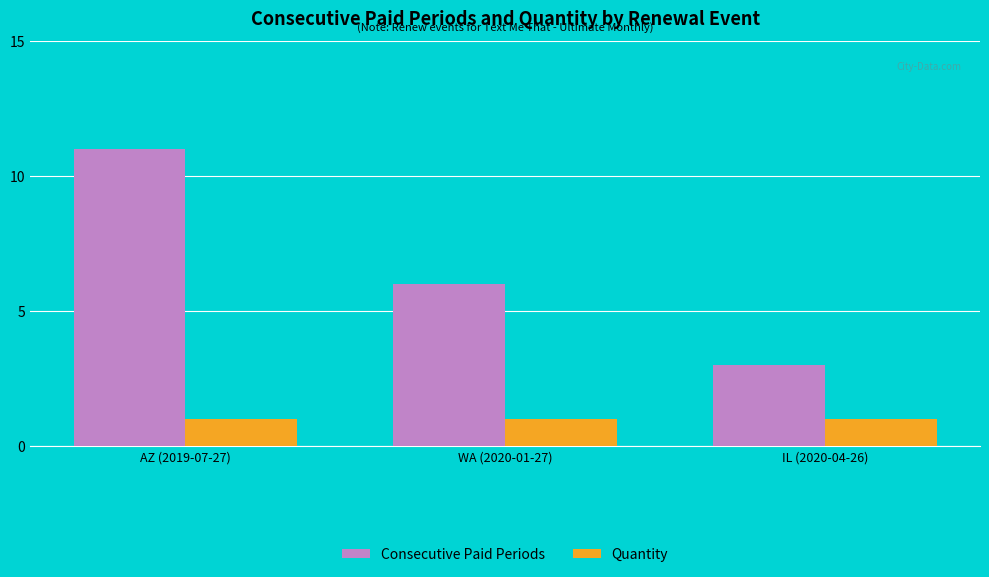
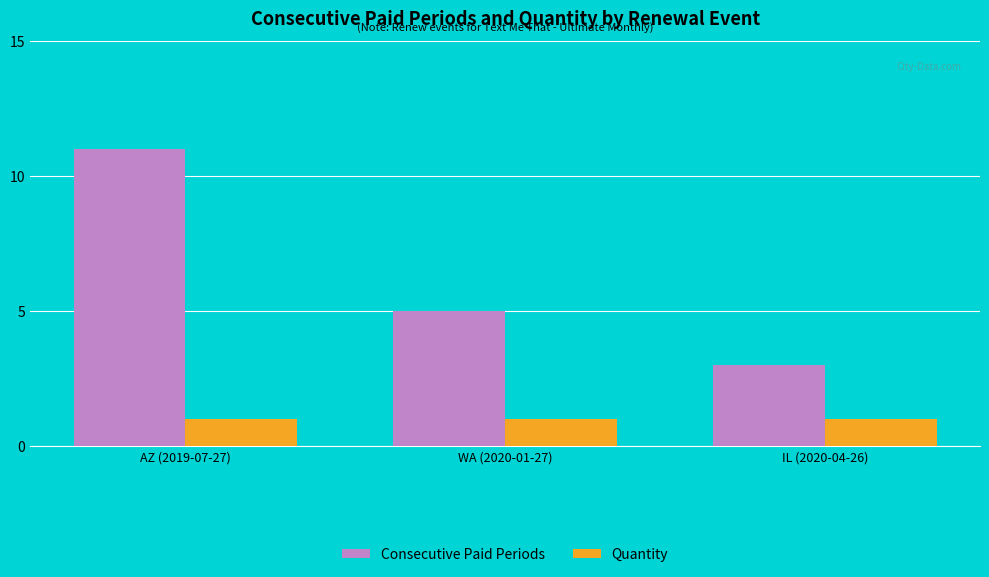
  {
    "Consecutive Paid Periods": {
      "AZ (2019-07-27)": 11,
-     "WA (2020-01-27)": 6,
+     "WA (2020-01-27)": 5,
      "IL (2020-04-26)": 3
    },
    "Quantity": {
      "AZ (2019-07-27)": 1,
      "WA (2020-01-27)": 1,
      "IL (2020-04-26)": 1
    }
  }
